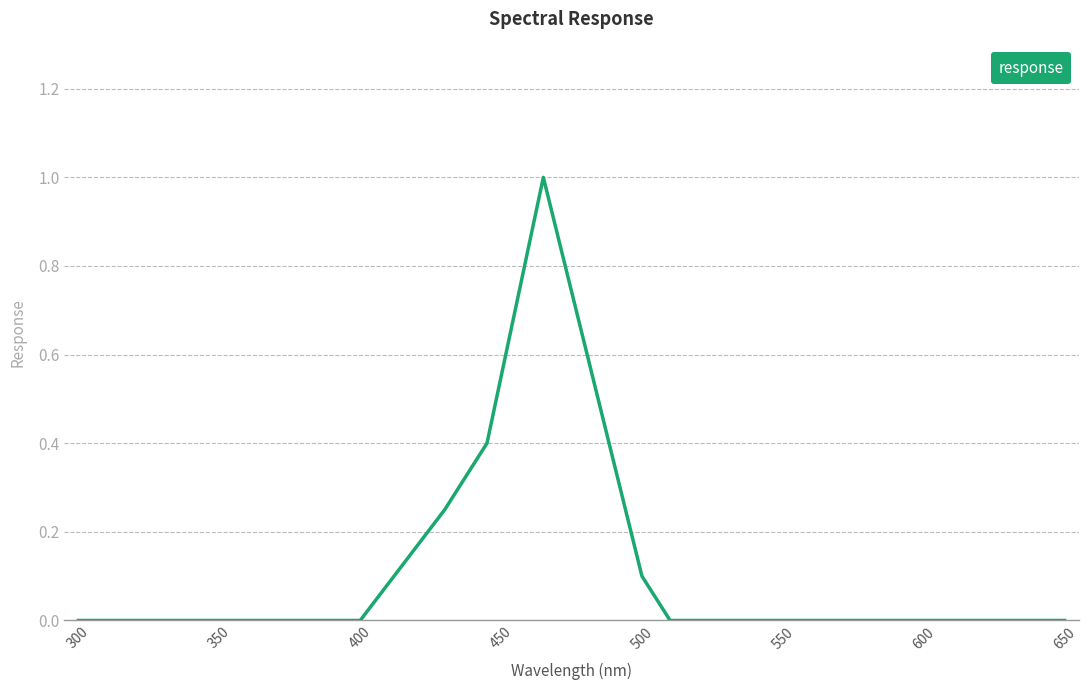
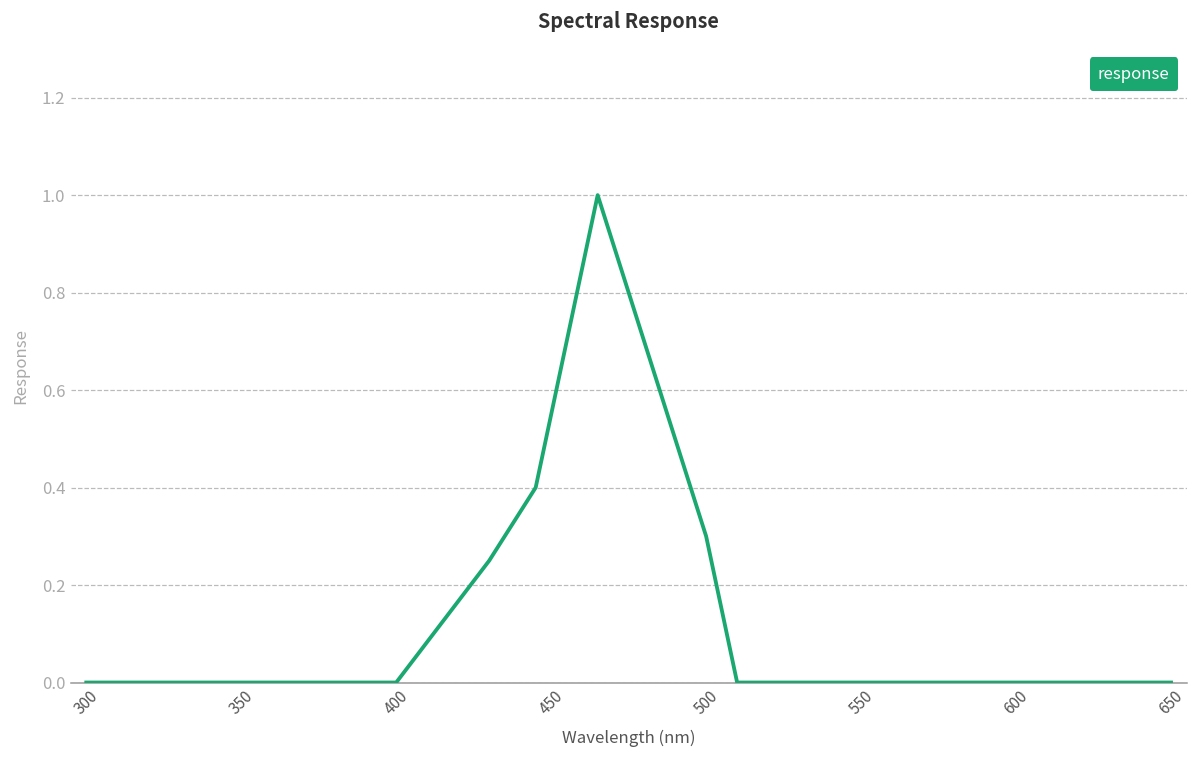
  {
    "300": 0.0,
    "350": 0.0,
    "400": 0.0,
-   "500": 0.1,
+   "500": 0.3,
    "550": 0.0,
    "600": 0.0,
    "650": 0.0
  }
